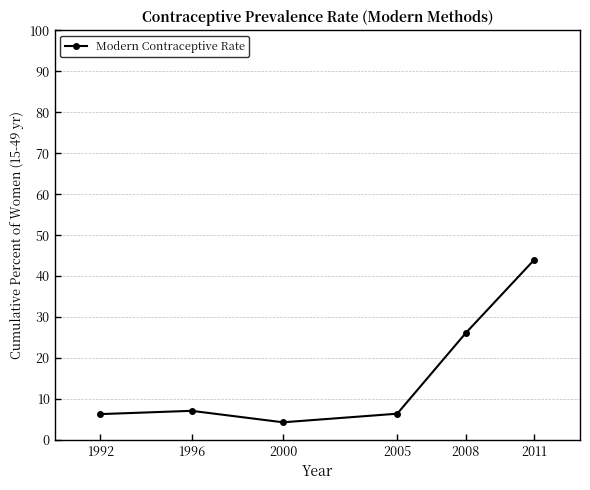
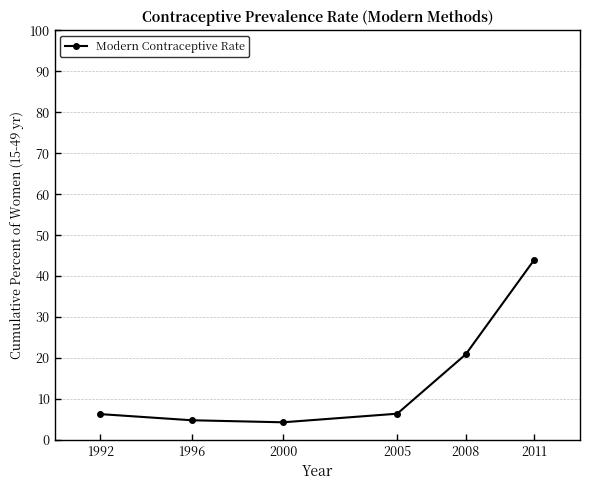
  {
    "1992": 6,
-   "1996": 7,
+   "1996": 5,
    "2000": 4,
    "2005": 6,
-   "2008": 26,
+   "2008": 21,
    "2011": 44
  }
